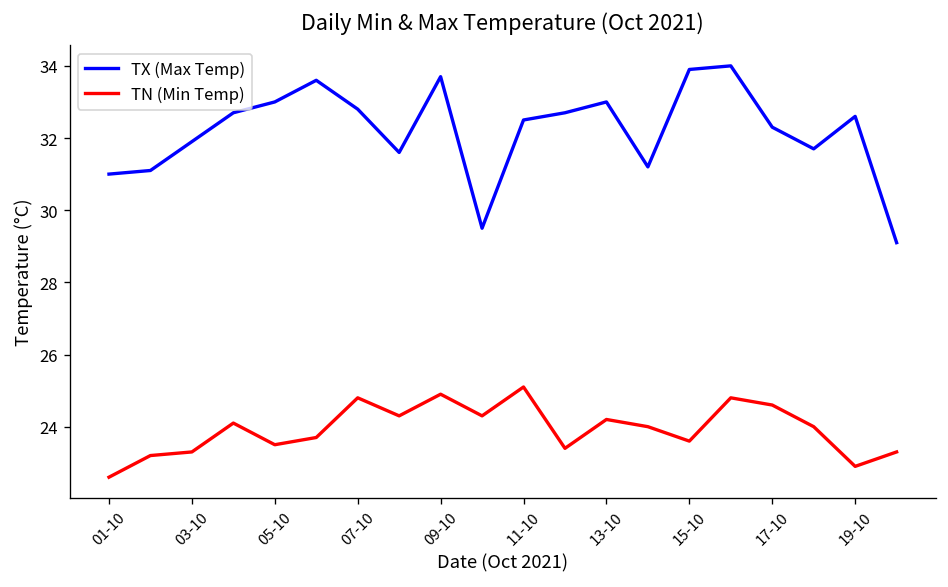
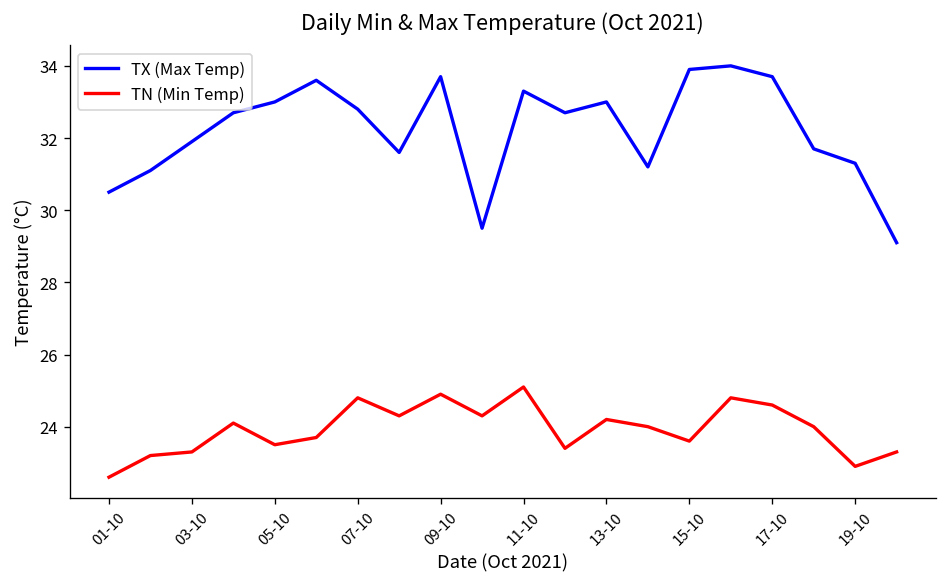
  {
    "TX (Max Temp)": {
-     "01-10": 31.0,
+     "01-10": 30.5,
      "03-10": 31.9,
      "05-10": 33.0,
      "07-10": 32.8,
      "09-10": 33.7,
-     "11-10": 32.5,
+     "11-10": 33.3,
      "13-10": 33.0,
      "15-10": 33.9,
-     "17-10": 32.3,
-     "19-10": 32.6
+     "17-10": 33.7,
+     "19-10": 31.3
    },
    "TN (Min Temp)": {
      "01-10": 22.6,
      "03-10": 23.3,
      "05-10": 23.5,
      "07-10": 24.8,
      "09-10": 24.9,
      "11-10": 25.1,
      "13-10": 24.2,
      "15-10": 23.6,
      "17-10": 24.6,
      "19-10": 22.9
    }
  }
